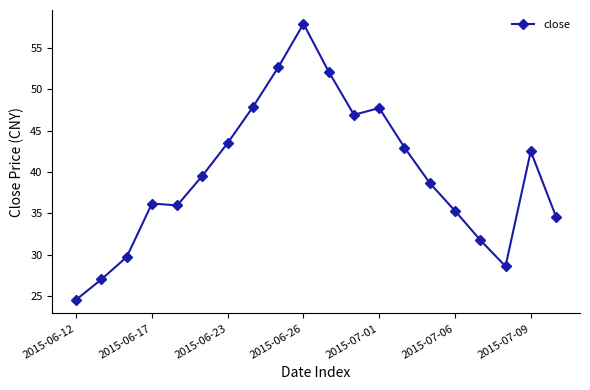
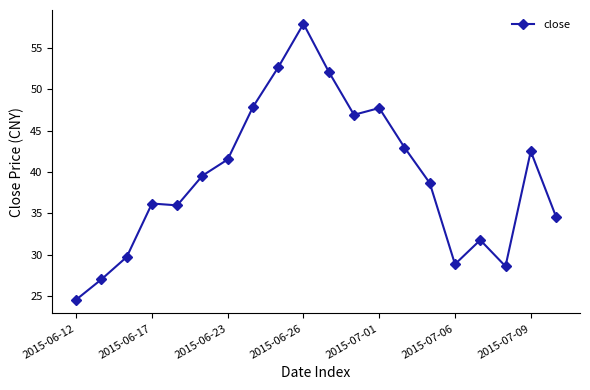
  {
    "2015-06-12": 25,
    "2015-06-17": 36,
-   "2015-06-23": 44,
+   "2015-06-23": 42,
    "2015-06-26": 58,
    "2015-07-01": 48,
-   "2015-07-06": 35,
+   "2015-07-06": 29,
    "2015-07-09": 42
  }
